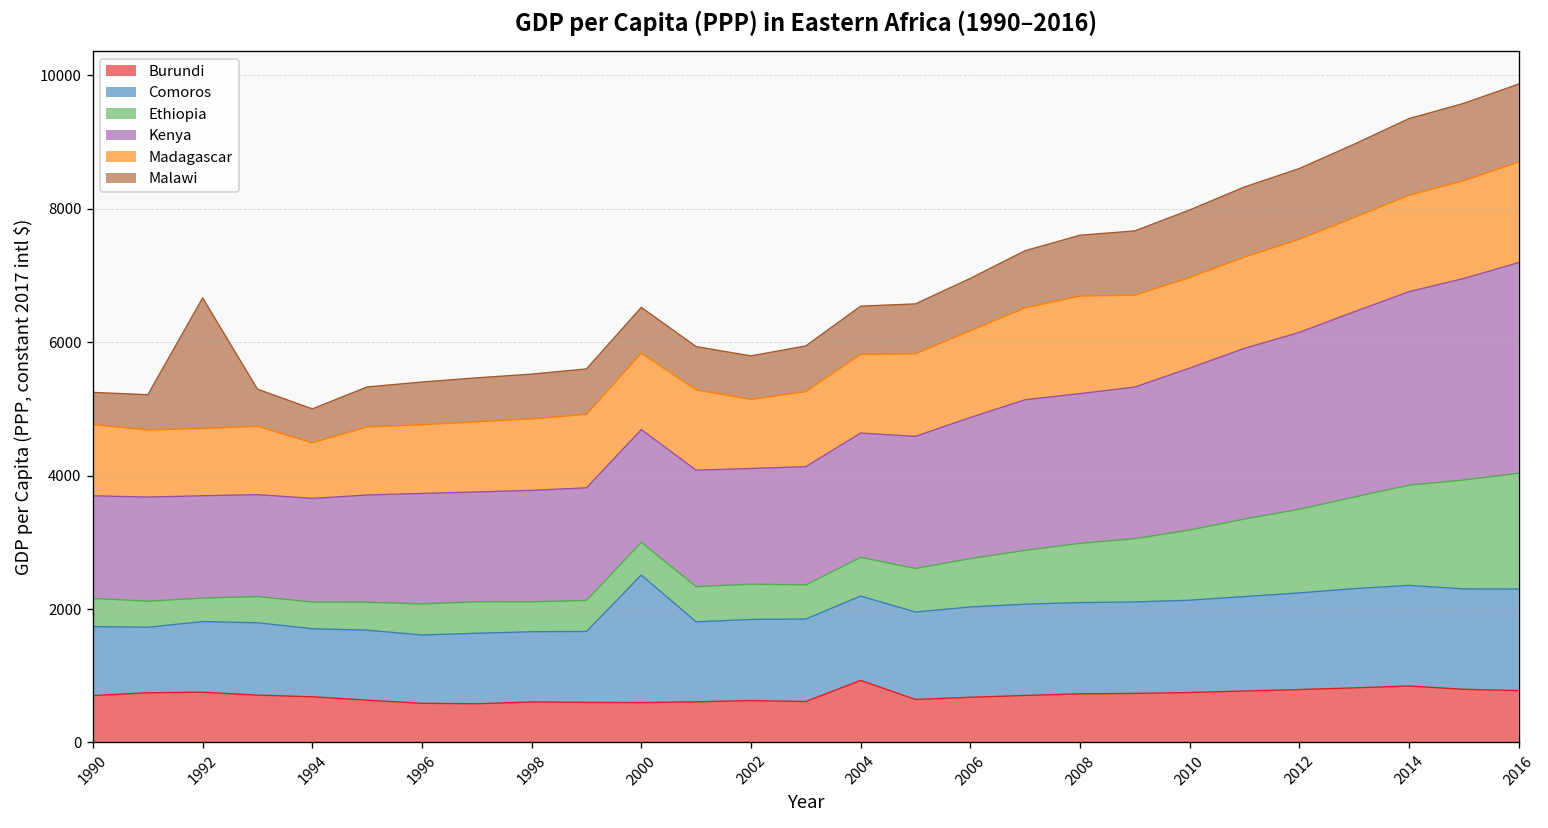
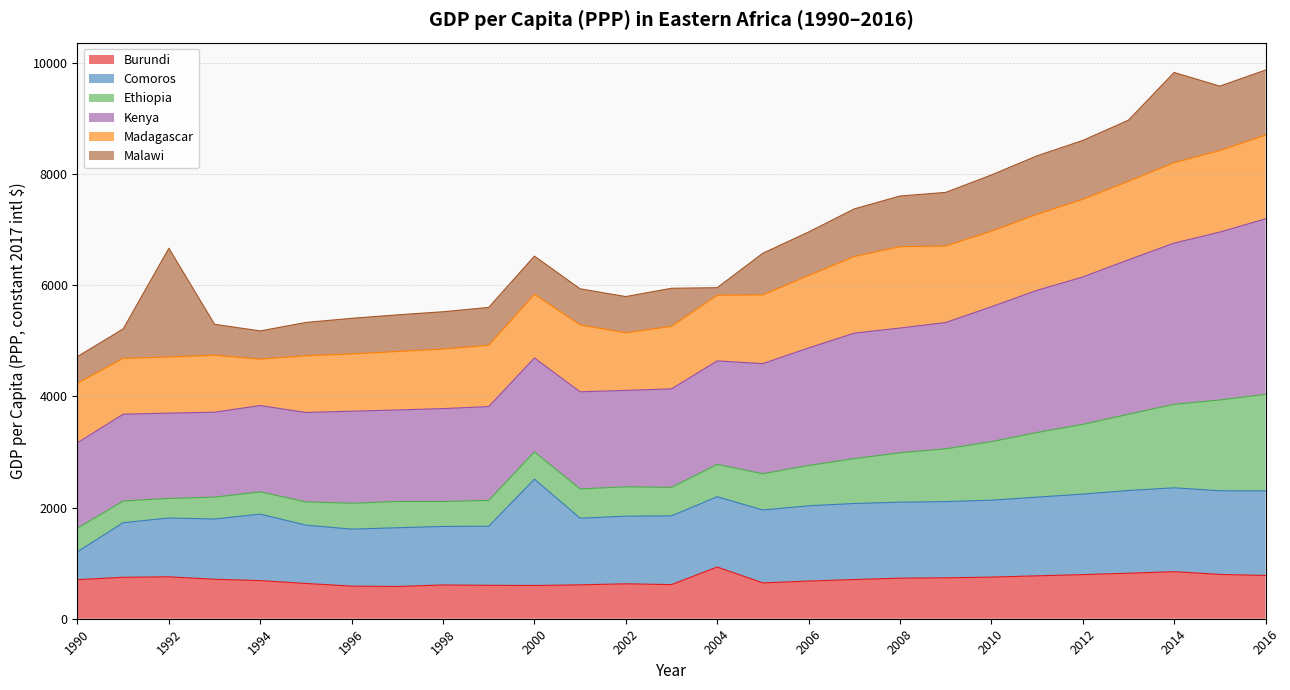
  {
    "Burundi": {
      "1990": 700,
      "1992": 800,
      "1994": 700,
      "1996": 600,
      "1998": 600,
      "2000": 600,
      "2002": 600,
      "2004": 900,
      "2006": 700,
      "2008": 700,
      "2010": 700,
      "2012": 800,
      "2014": 800,
      "2016": 800
    },
    "Comoros": {
-     "1990": 1000,
+     "1990": 500,
      "1992": 1100,
-     "1994": 1000,
+     "1994": 1200,
      "1996": 1000,
      "1998": 1100,
      "2000": 1900,
      "2002": 1200,
      "2004": 1300,
      "2006": 1400,
      "2008": 1400,
      "2010": 1400,
      "2012": 1400,
      "2014": 1500,
      "2016": 1500
    },
    "Ethiopia": {
      "1990": 400,
      "1992": 400,
      "1994": 400,
      "1996": 500,
      "1998": 400,
      "2000": 500,
      "2002": 500,
      "2004": 600,
      "2006": 700,
      "2008": 900,
      "2010": 1100,
      "2012": 1300,
      "2014": 1500,
      "2016": 1700
    },
    "Kenya": {
      "1990": 1500,
      "1992": 1500,
      "1994": 1600,
      "1996": 1700,
      "1998": 1700,
      "2000": 1700,
      "2002": 1700,
      "2004": 1900,
      "2006": 2100,
      "2008": 2200,
      "2010": 2400,
      "2012": 2700,
      "2014": 2900,
      "2016": 3200
    },
    "Madagascar": {
      "1990": 1100,
      "1992": 1000,
      "1994": 800,
      "1996": 1000,
      "1998": 1100,
      "2000": 1100,
      "2002": 1000,
      "2004": 1200,
      "2006": 1300,
      "2008": 1500,
      "2010": 1400,
      "2012": 1400,
      "2014": 1400,
      "2016": 1500
    },
    "Malawi": {
      "1990": 500,
      "1992": 2000,
      "1994": 500,
      "1996": 600,
      "1998": 700,
      "2000": 700,
      "2002": 700,
-     "2004": 700,
+     "2004": 100,
      "2006": 800,
      "2008": 900,
      "2010": 1000,
      "2012": 1100,
-     "2014": 1100,
+     "2014": 1600,
      "2016": 1200
    }
  }
